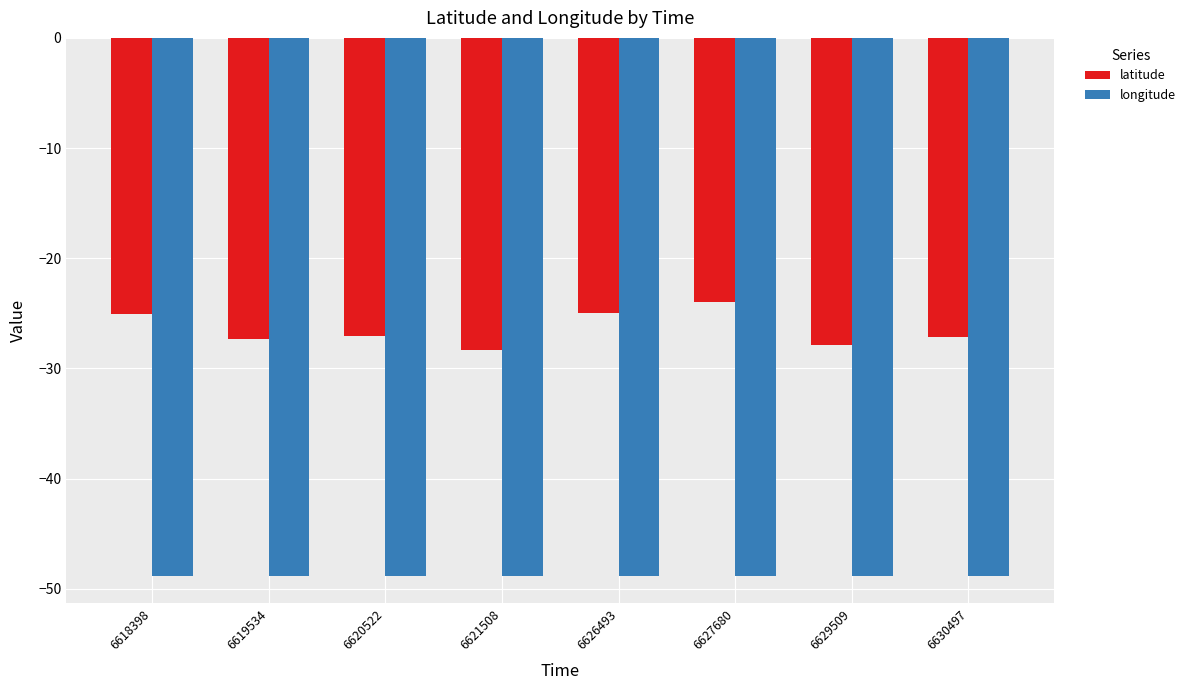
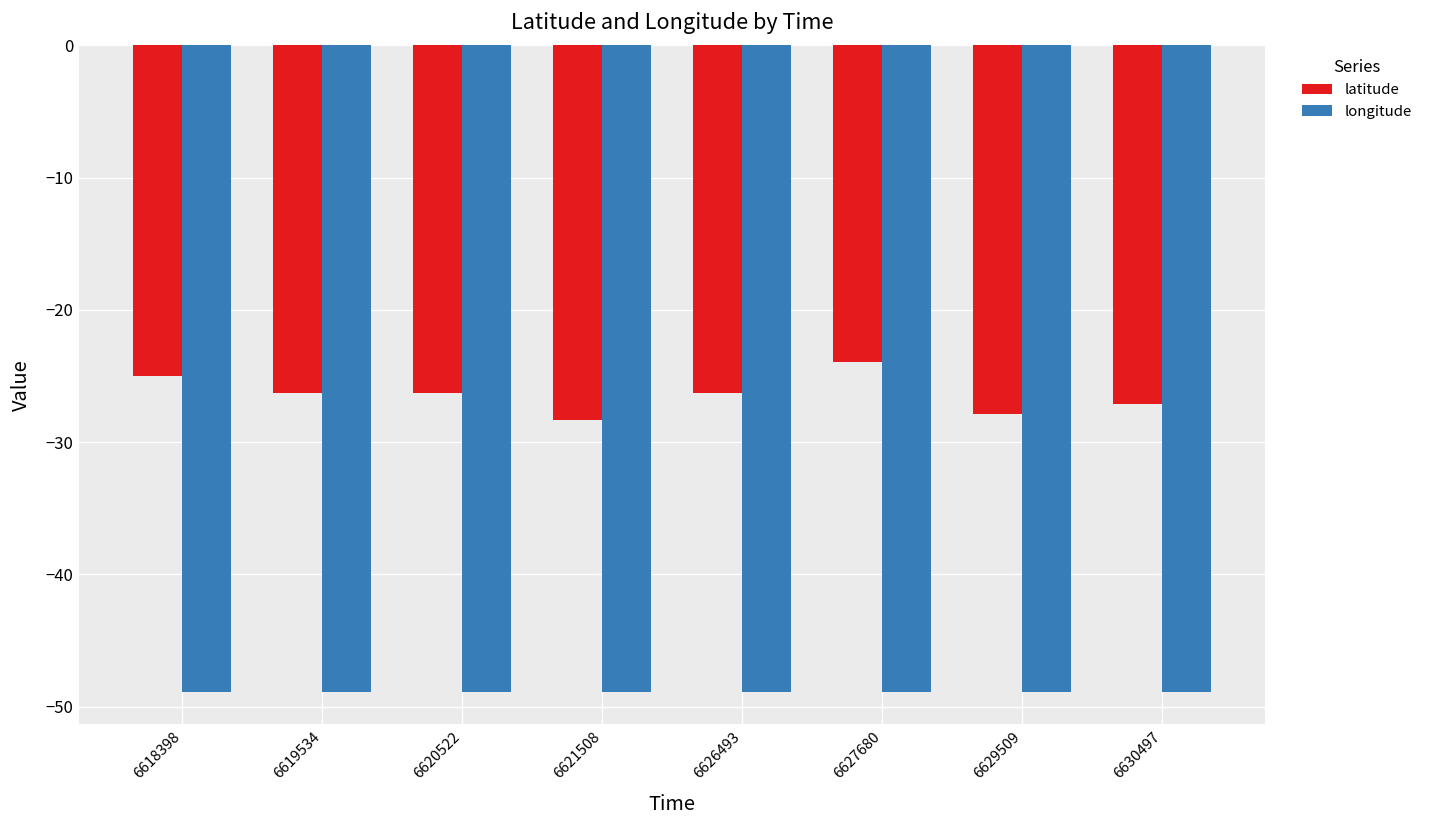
  {
    "latitude": {
      "6618398": -25.0,
-     "6619534": -27.3,
-     "6620522": -27.1,
+     "6619534": -26.3,
+     "6620522": -26.3,
      "6621508": -28.3,
-     "6626493": -25.0,
+     "6626493": -26.3,
      "6627680": -23.9,
      "6629509": -27.9,
      "6630497": -27.1
    },
    "longitude": {
      "6618398": -48.9,
      "6619534": -48.9,
      "6620522": -48.9,
      "6621508": -48.9,
      "6626493": -48.9,
      "6627680": -48.9,
      "6629509": -48.9,
      "6630497": -48.9
    }
  }
